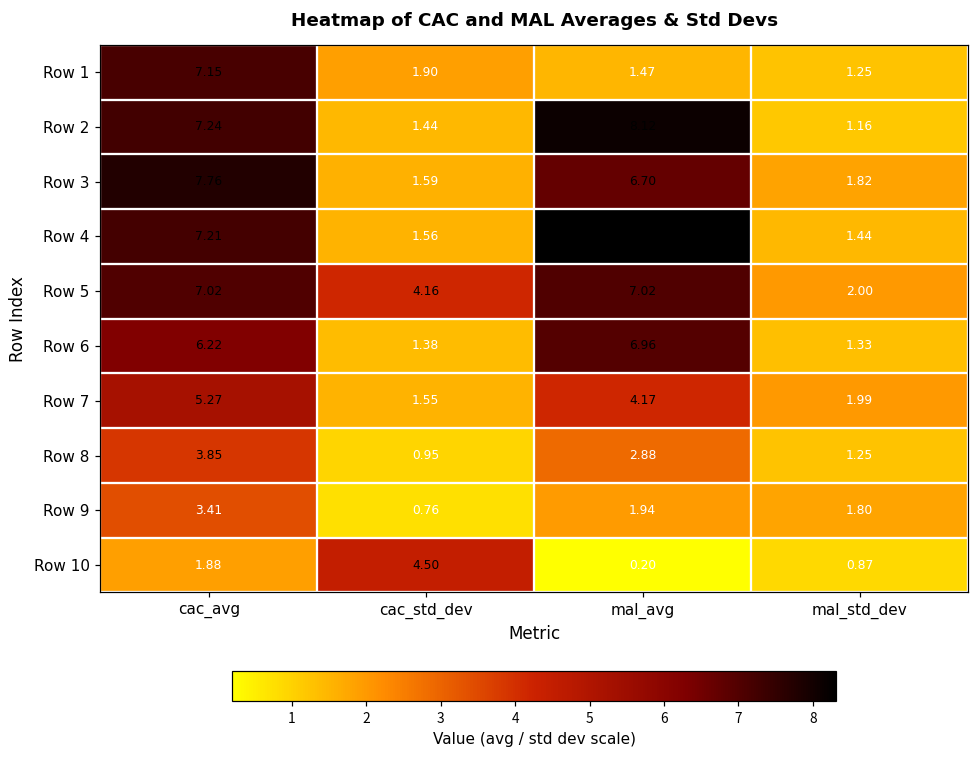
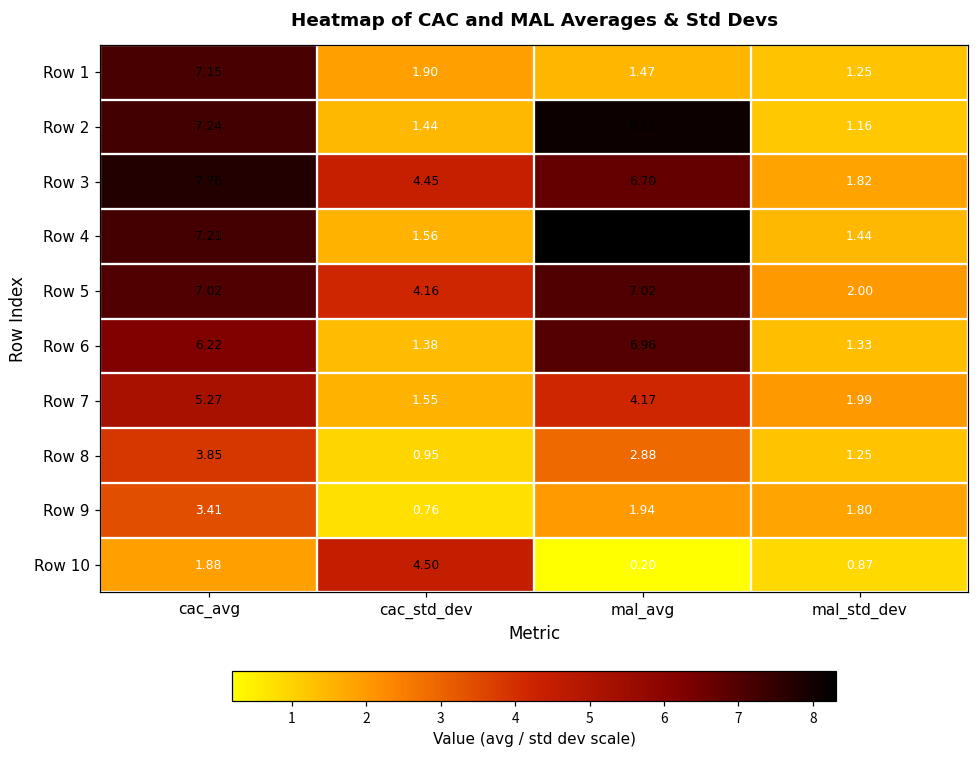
  {
    "Row 1": {
      "cac_avg": 7.15,
      "cac_std_dev": 1.90,
      "mal_avg": 1.47,
      "mal_std_dev": 1.25
    },
    "Row 2": {
      "cac_avg": 7.24,
      "cac_std_dev": 1.44,
      "mal_std_dev": 1.16
    },
    "Row 3": {
-     "cac_std_dev": 1.59,
+     "cac_std_dev": 4.45,
      "mal_avg": 6.70,
      "mal_std_dev": 1.82
    },
    "Row 4": {
      "cac_avg": 7.21,
      "cac_std_dev": 1.56,
      "mal_std_dev": 1.44
    },
    "Row 5": {
      "cac_avg": 7.02,
      "cac_std_dev": 4.16,
      "mal_avg": 7.02,
      "mal_std_dev": 2.00
    },
    "Row 6": {
      "cac_avg": 6.22,
      "cac_std_dev": 1.38,
      "mal_avg": 6.96,
      "mal_std_dev": 1.33
    },
    "Row 7": {
      "cac_avg": 5.27,
      "cac_std_dev": 1.55,
      "mal_avg": 4.17,
      "mal_std_dev": 1.99
    },
    "Row 8": {
      "cac_avg": 3.85,
      "cac_std_dev": 0.95,
      "mal_avg": 2.88,
      "mal_std_dev": 1.25
    },
    "Row 9": {
      "cac_avg": 3.41,
      "cac_std_dev": 0.76,
      "mal_avg": 1.94,
      "mal_std_dev": 1.80
    },
    "Row 10": {
      "cac_avg": 1.88,
      "cac_std_dev": 4.50,
      "mal_avg": 0.20,
      "mal_std_dev": 0.87
    }
  }
